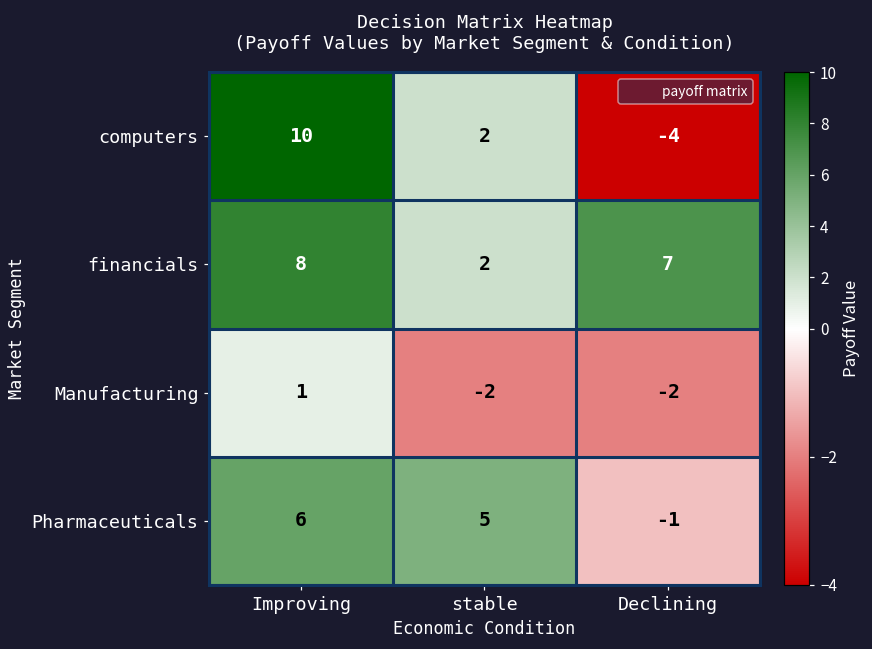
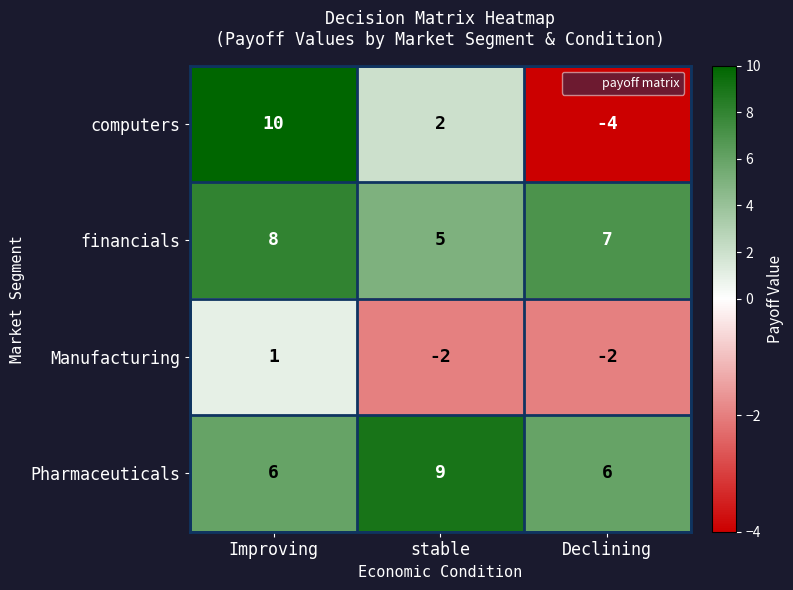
  {
    "computers": {
      "Improving": 10,
      "stable": 2,
      "Declining": -4
    },
    "financials": {
      "Improving": 8,
-     "stable": 2,
+     "stable": 5,
      "Declining": 7
    },
    "Manufacturing": {
      "Improving": 1,
      "stable": -2,
      "Declining": -2
    },
    "Pharmaceuticals": {
      "Improving": 6,
-     "stable": 5,
-     "Declining": -1
+     "stable": 9,
+     "Declining": 6
    }
  }
